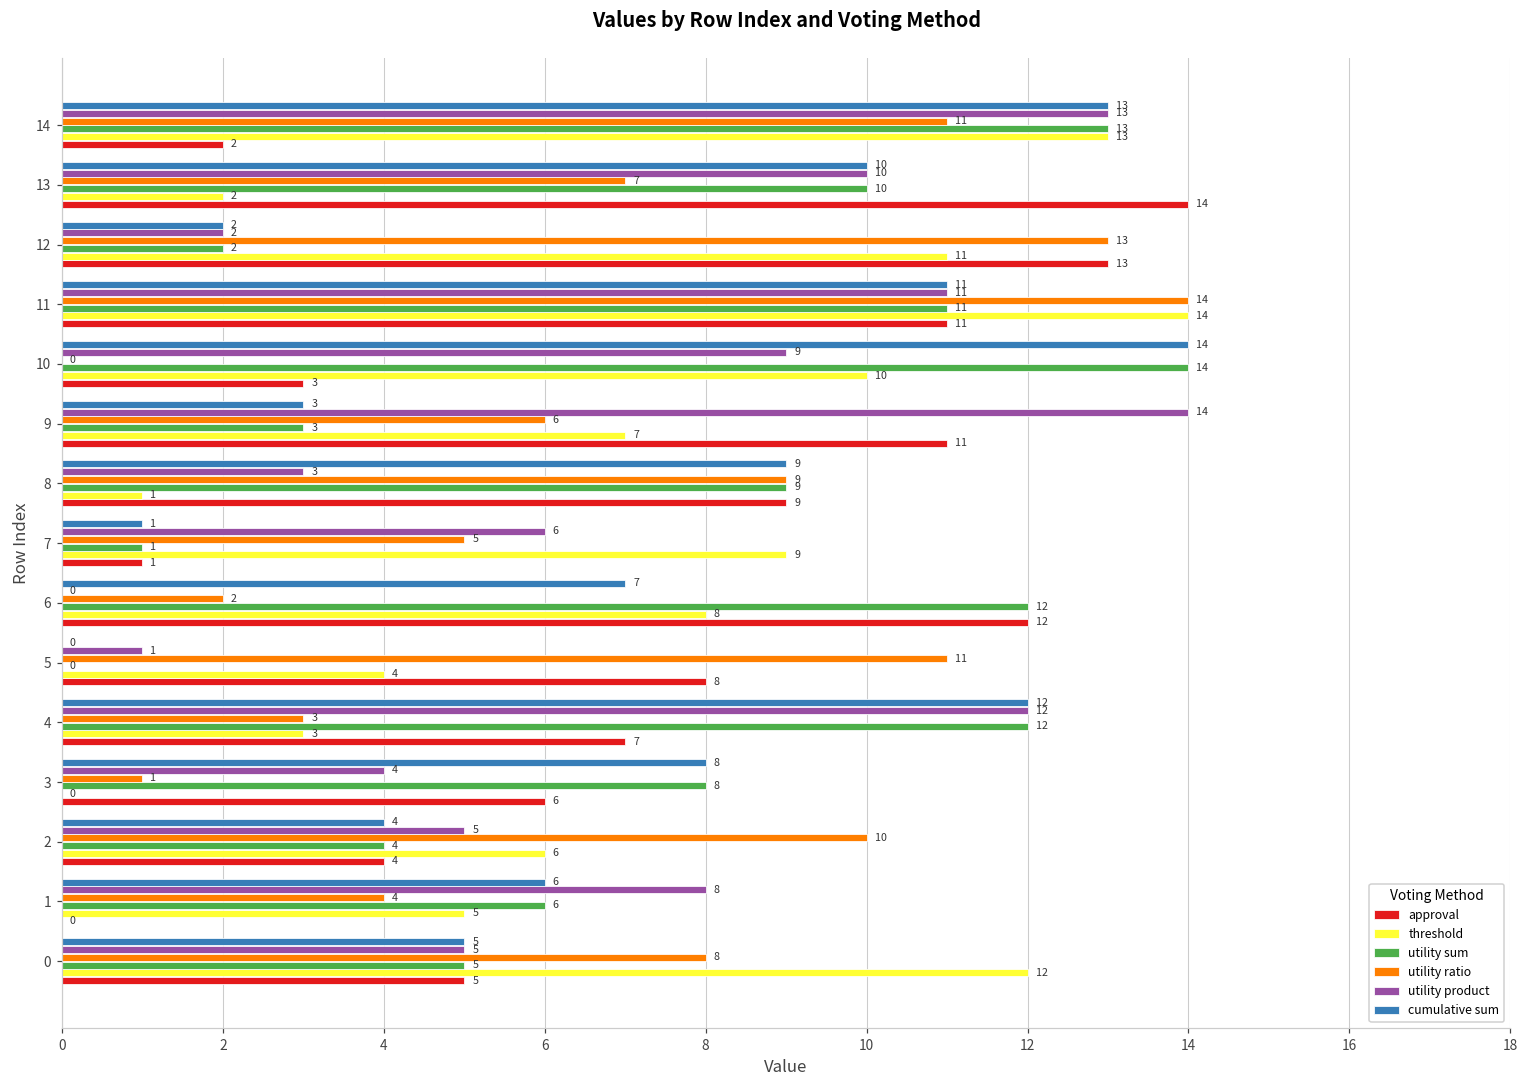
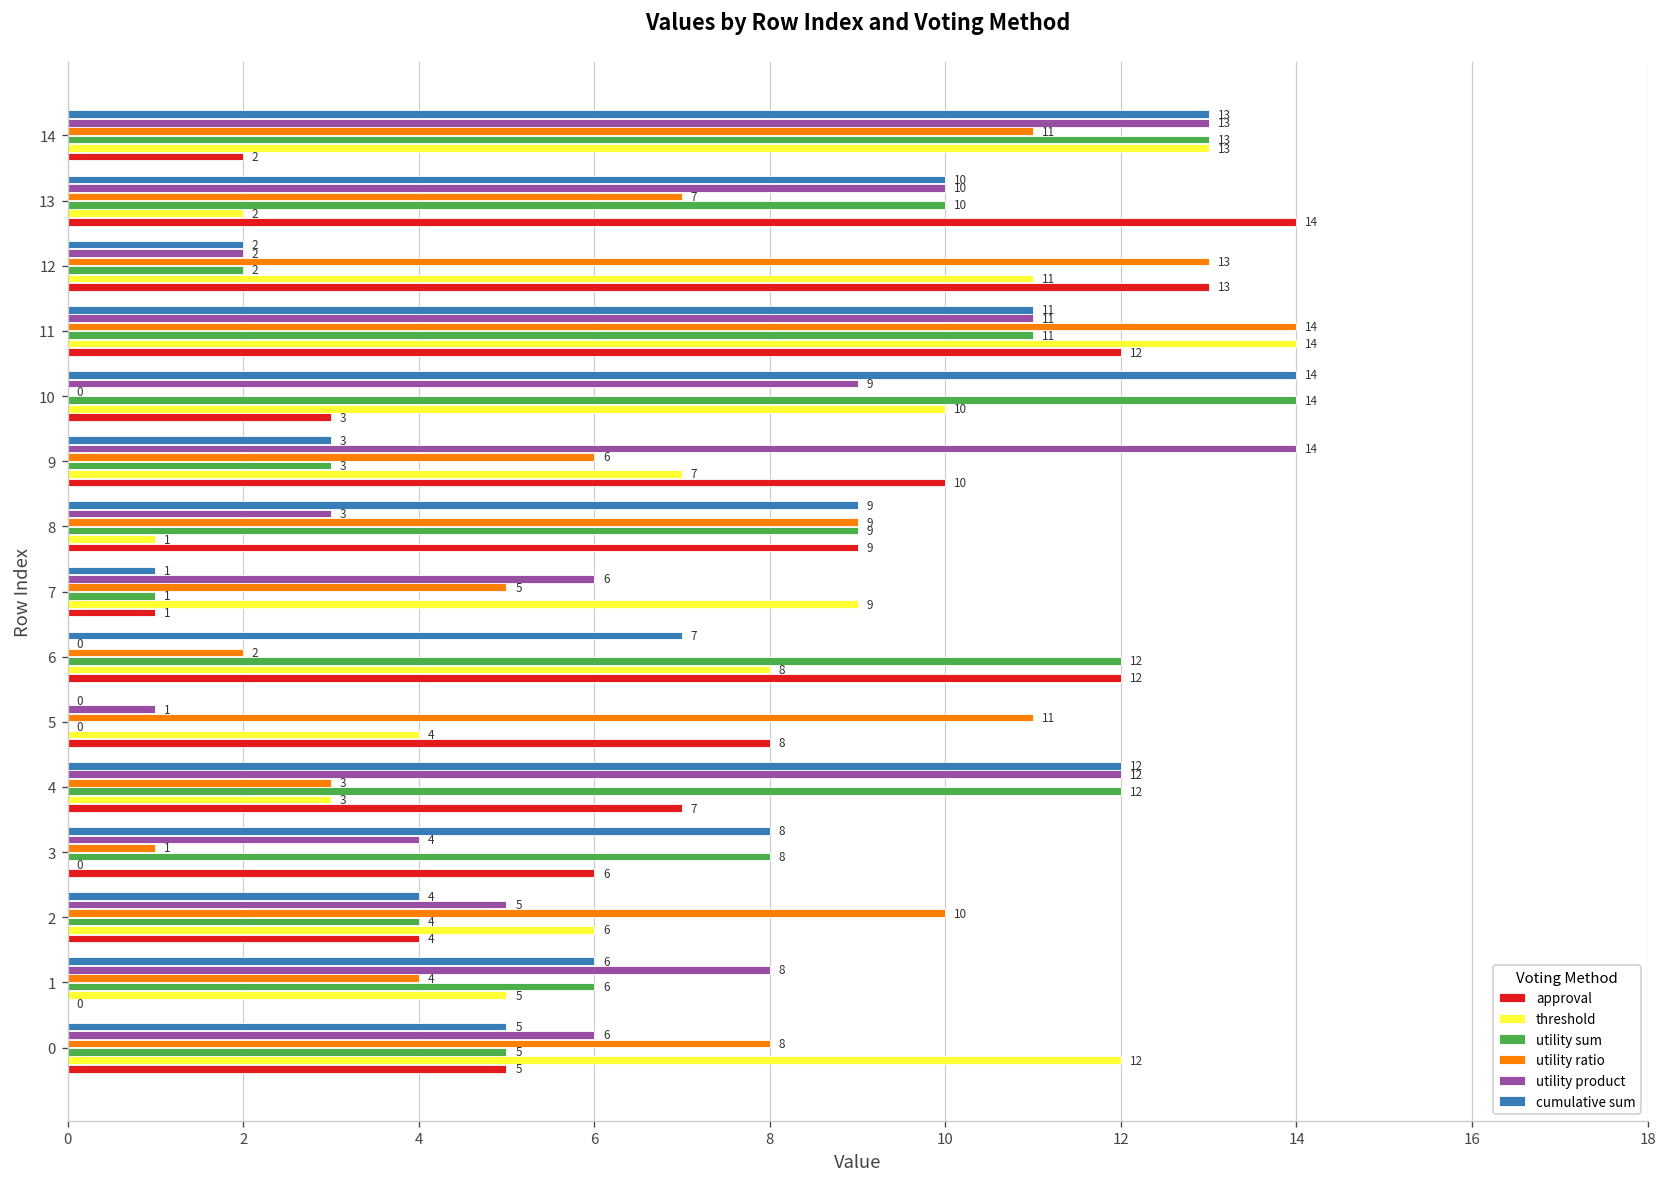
  {
    "approval": {
      "14": 2,
      "13": 14,
      "12": 13,
-     "11": 11,
+     "11": 12,
      "10": 3,
-     "9": 11,
+     "9": 10,
      "8": 9,
      "7": 1,
      "6": 12,
      "5": 8,
      "4": 7,
      "3": 6,
      "2": 4,
      "1": 0,
      "0": 5
    },
    "threshold": {
      "13": 2,
      "12": 11,
      "11": 14,
      "10": 10,
      "9": 7,
      "8": 1,
      "7": 9,
      "6": 8,
      "5": 4,
      "4": 3,
      "3": 0,
      "2": 6,
      "1": 5,
      "0": 12
    },
    "utility sum": {
      "13": 10,
      "12": 2,
      "11": 11,
      "10": 14,
      "9": 3,
      "7": 1,
      "6": 12,
      "5": 0,
      "4": 12,
      "3": 8,
      "2": 4,
      "1": 6,
      "0": 5
    },
    "utility ratio": {
      "14": 11,
      "13": 7,
      "12": 13,
      "11": 14,
      "10": 0,
      "9": 6,
      "7": 5,
      "6": 2,
      "5": 11,
      "4": 3,
      "3": 1,
      "2": 10,
      "1": 4,
      "0": 8
    },
    "utility product": {
      "10": 9,
      "9": 14,
      "8": 3,
      "7": 6,
      "6": 0,
      "5": 1,
      "3": 4,
      "2": 5,
      "1": 8,
-     "0": 5
+     "0": 6
    },
    "cumulative sum": {
      "10": 14,
      "9": 3,
      "8": 9,
      "7": 1,
      "6": 7,
      "5": 0,
      "3": 8,
      "2": 4,
      "1": 6,
      "0": 5
    }
  }
